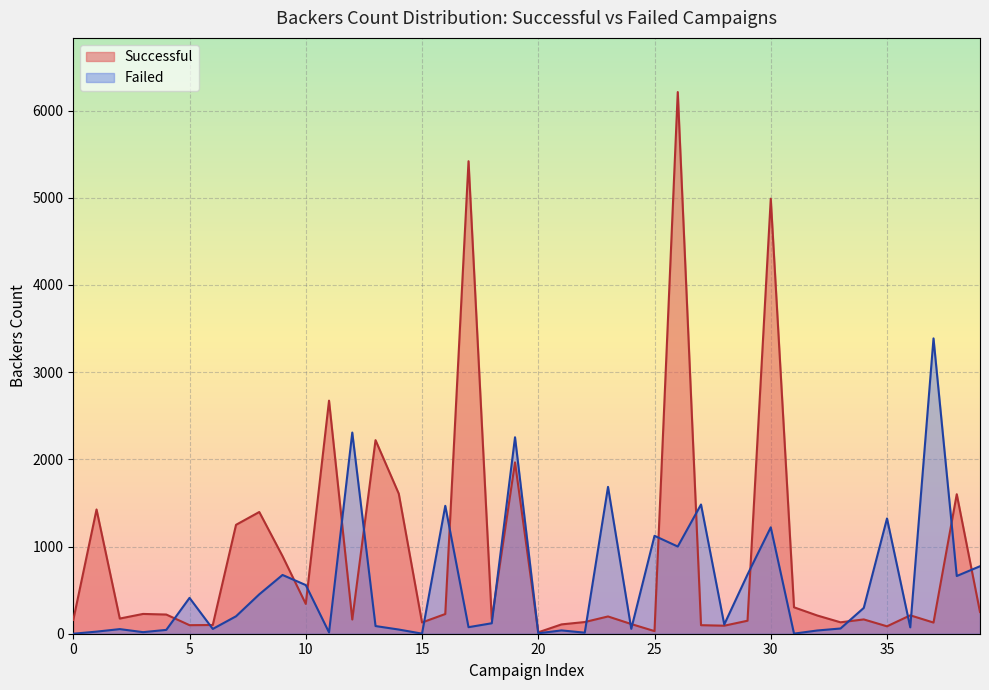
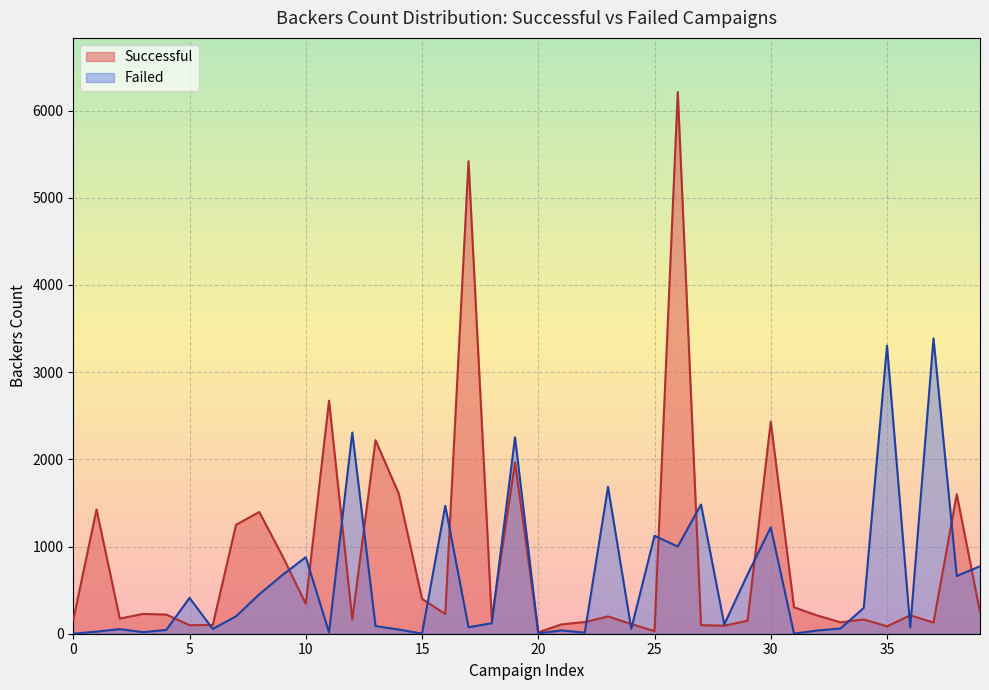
  {
    "Successful": {
      "0": 200,
      "5": 100,
      "10": 300,
-     "15": 100,
+     "15": 400,
      "25": 0,
-     "30": 5000,
+     "30": 2400,
      "35": 100
    },
    "Failed": {
      "0": 0,
      "5": 400,
-     "10": 600,
+     "10": 900,
      "15": 0,
      "25": 1100,
      "30": 1200,
-     "35": 1300
+     "35": 3300
    }
  }
